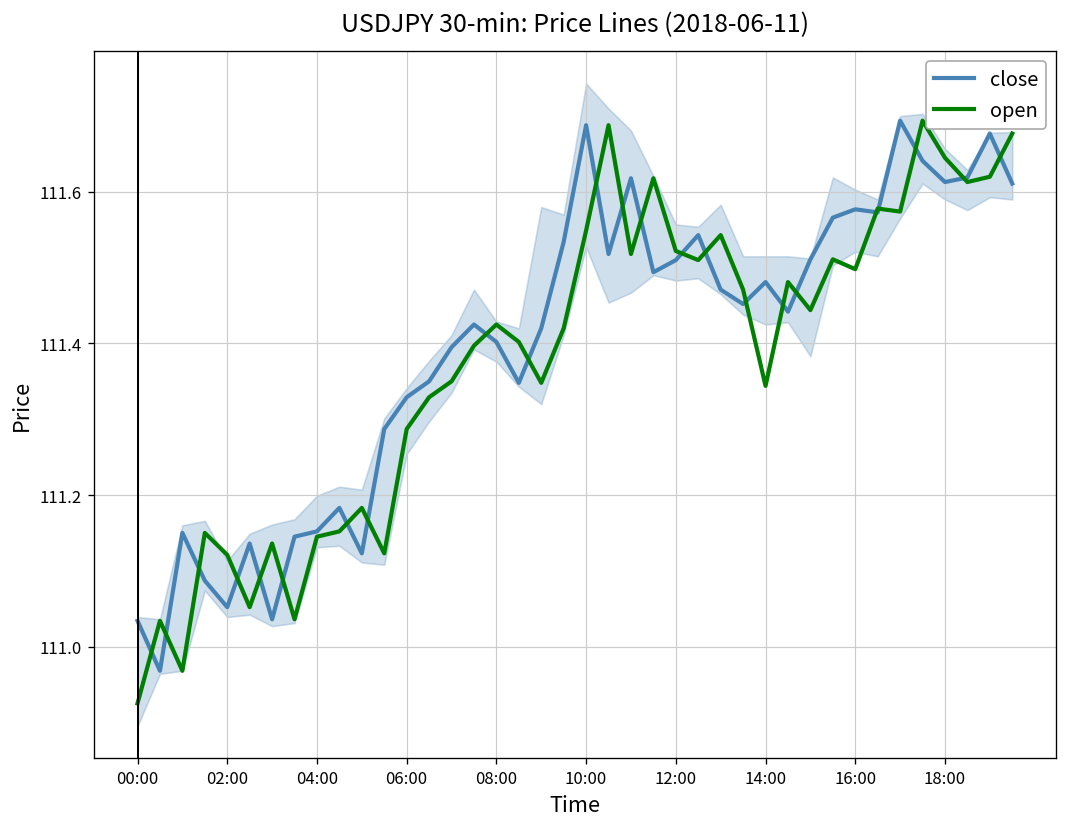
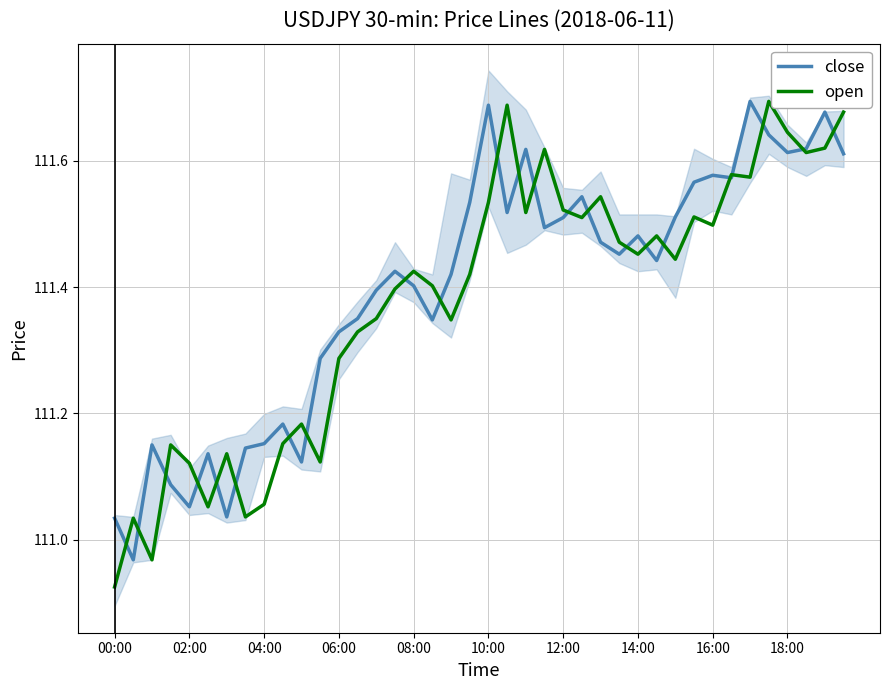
  {
    "open": {
      "00:00": 110.93,
      "02:00": 111.12,
-     "04:00": 111.15,
+     "04:00": 111.06,
      "06:00": 111.29,
      "08:00": 111.43,
-     "10:00": 111.55,
+     "10:00": 111.53,
      "12:00": 111.52,
-     "14:00": 111.34,
+     "14:00": 111.45,
      "16:00": 111.50,
      "18:00": 111.65
    }
  }
